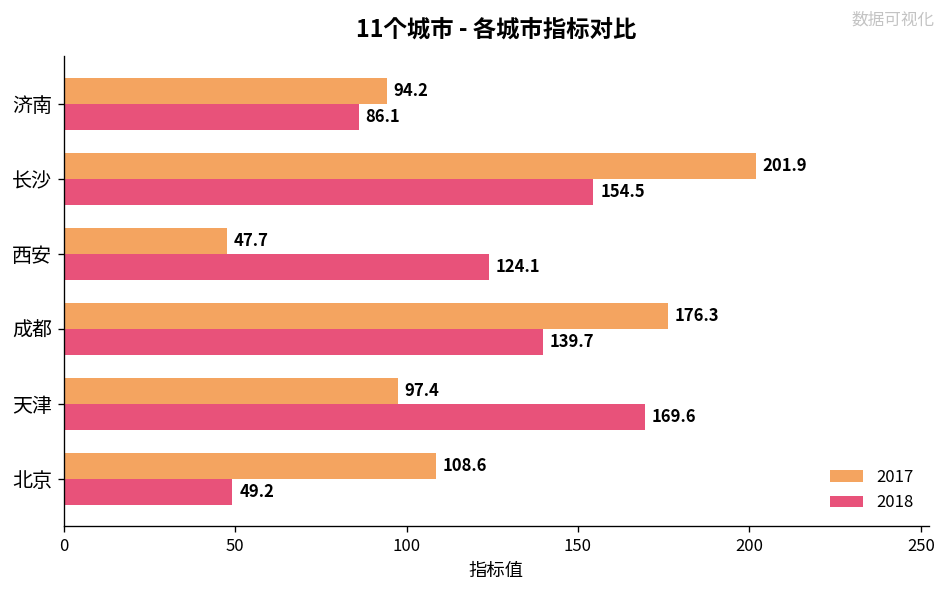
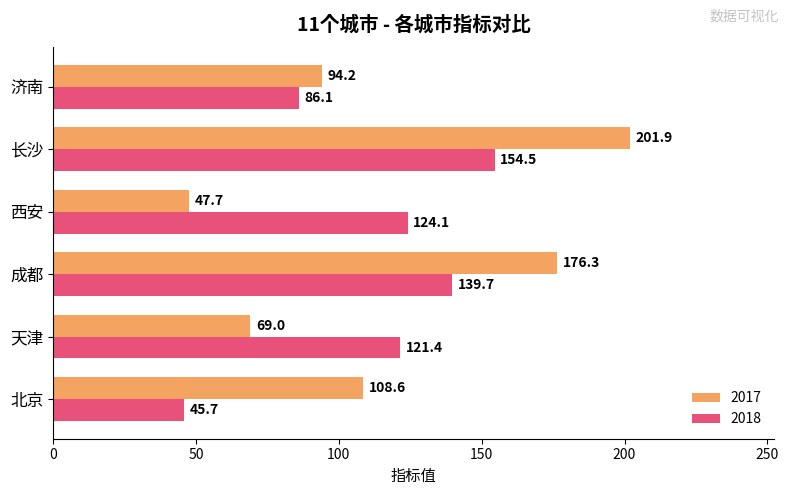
  {
    "2017": {
      "济南": 94.2,
      "长沙": 201.9,
      "西安": 47.7,
      "成都": 176.3,
-     "天津": 97.4,
+     "天津": 69.0,
      "北京": 108.6
    },
    "2018": {
      "济南": 86.1,
      "长沙": 154.5,
      "西安": 124.1,
      "成都": 139.7,
-     "天津": 169.6,
-     "北京": 49.2
+     "天津": 121.4,
+     "北京": 45.7
    }
  }
